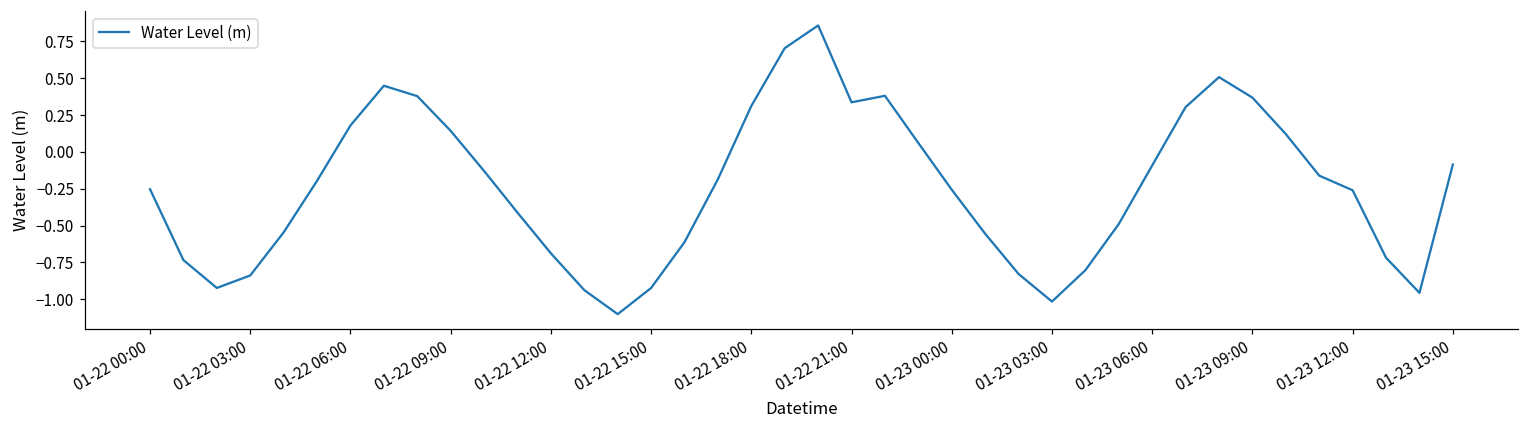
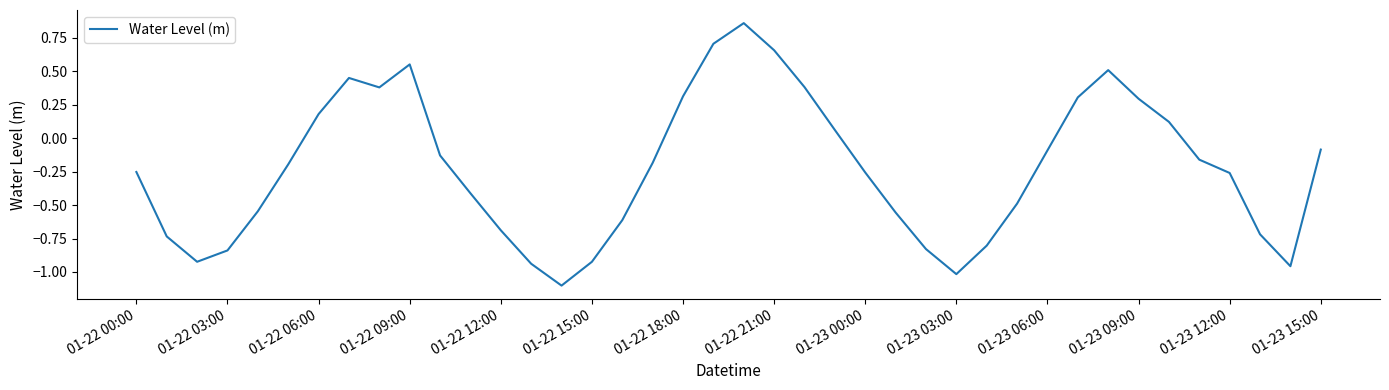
  {
    "01-22 00:00": -0.25,
    "01-22 03:00": -0.84,
    "01-22 06:00": 0.18,
-   "01-22 09:00": 0.14,
+   "01-22 09:00": 0.55,
    "01-22 12:00": -0.69,
    "01-22 15:00": -0.92,
    "01-22 18:00": 0.31,
-   "01-22 21:00": 0.34,
+   "01-22 21:00": 0.66,
    "01-23 00:00": -0.26,
    "01-23 03:00": -1.02,
    "01-23 06:00": -0.09,
-   "01-23 09:00": 0.37,
+   "01-23 09:00": 0.29,
    "01-23 12:00": -0.26,
    "01-23 15:00": -0.09
  }
